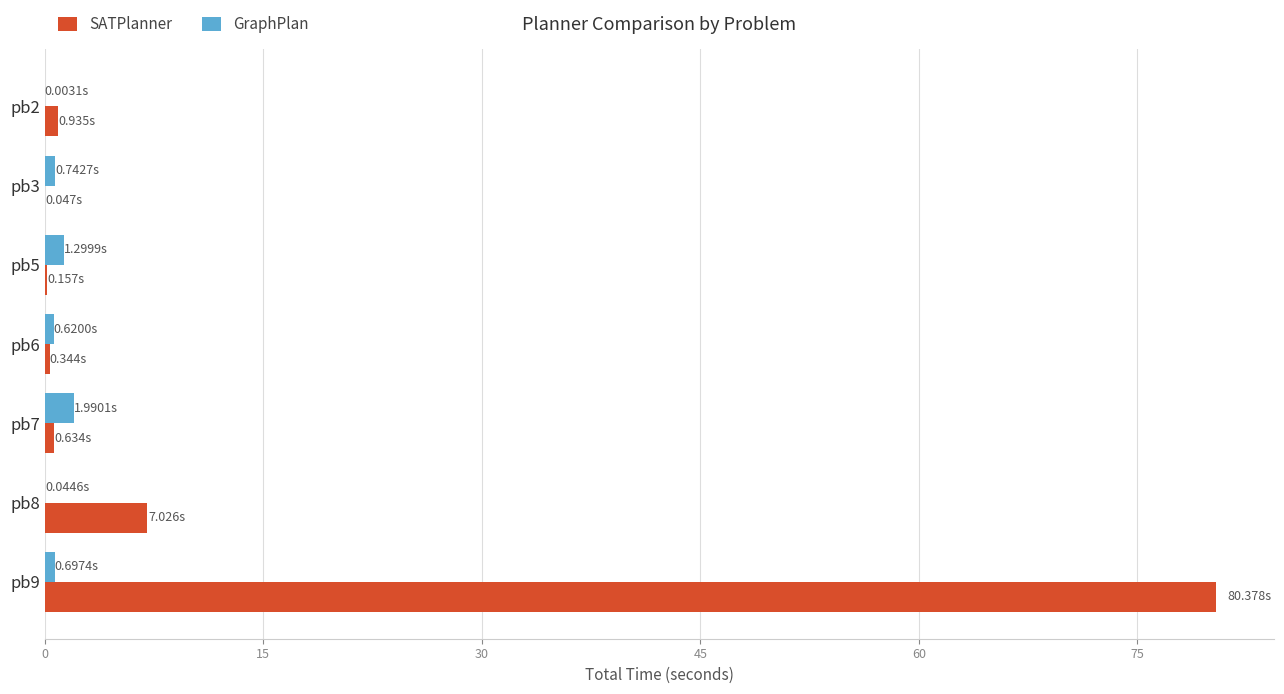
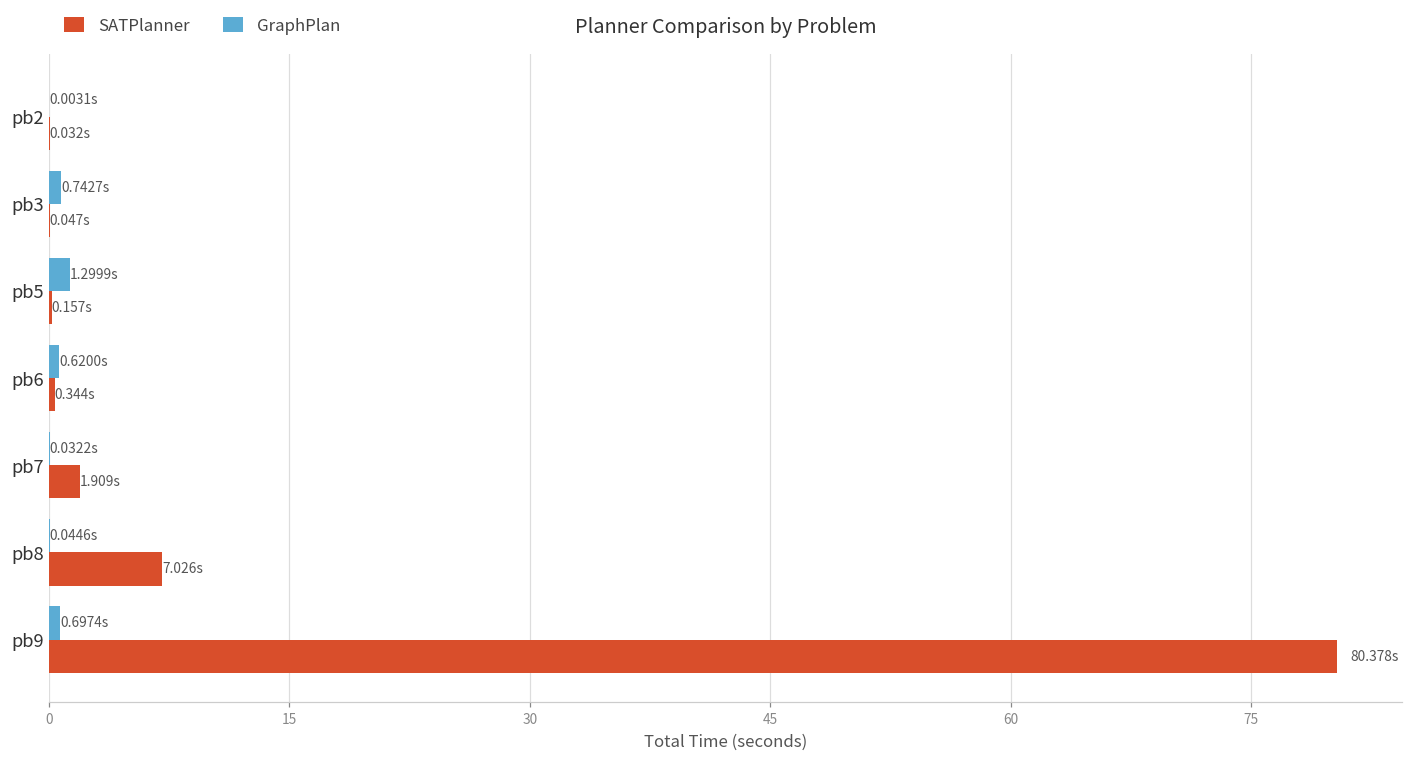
  {
    "SATPlanner": {
-     "pb2": "0.935s",
+     "pb2": "0.032s",
      "pb3": "0.047s",
      "pb5": "0.157s",
      "pb6": "0.344s",
-     "pb7": "0.634s",
+     "pb7": "1.909s",
      "pb8": "7.026s",
      "pb9": "80.378s"
    },
    "GraphPlan": {
      "pb2": "0.0031s",
      "pb3": "0.7427s",
      "pb5": "1.2999s",
      "pb6": "0.6200s",
-     "pb7": "1.9901s",
+     "pb7": "0.0322s",
      "pb8": "0.0446s",
      "pb9": "0.6974s"
    }
  }
